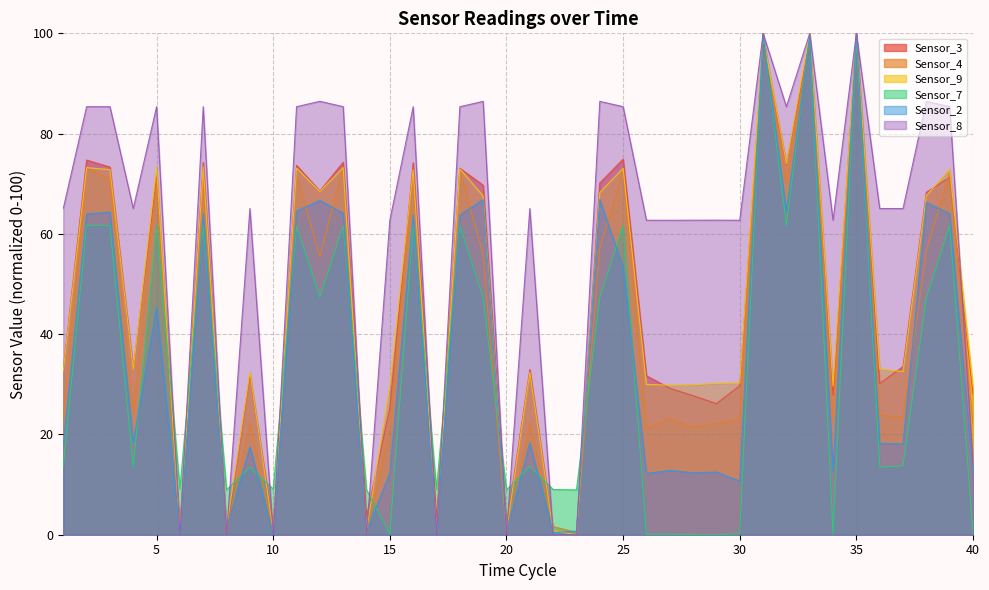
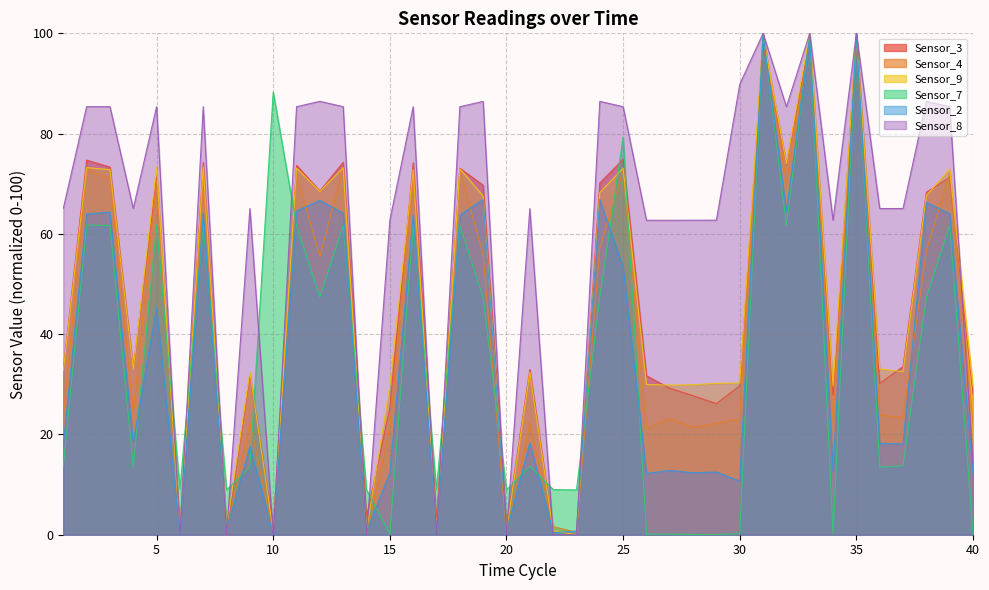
  {
    "Sensor_9": {
      "5": 73,
      "15": 30,
      "30": 30,
      "40": 30
    },
    "Sensor_7": {
      "5": 62,
-     "10": 9,
+     "10": 88,
      "15": 0,
      "20": 9,
-     "25": 62,
+     "25": 79,
      "30": 0,
      "40": 0
    },
    "Sensor_2": {
      "5": 45,
      "15": 12,
      "25": 53,
      "30": 11,
      "40": 12
    },
    "Sensor_8": {
      "5": 85,
      "15": 63,
      "25": 85,
-     "30": 63,
+     "30": 90,
      "40": 14
    }
  }
